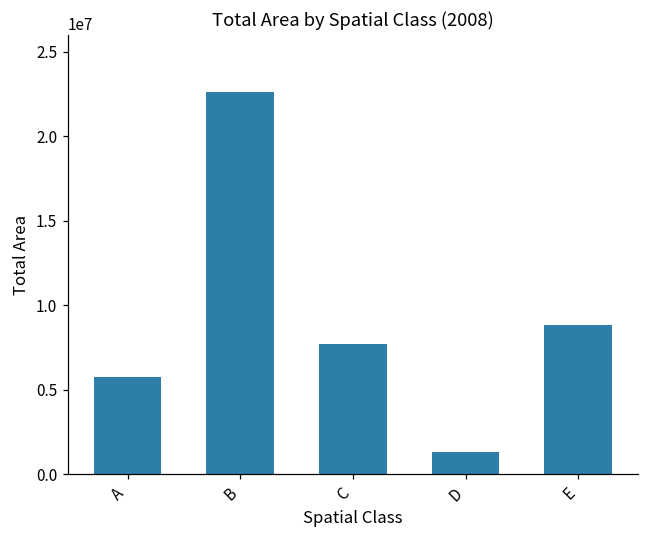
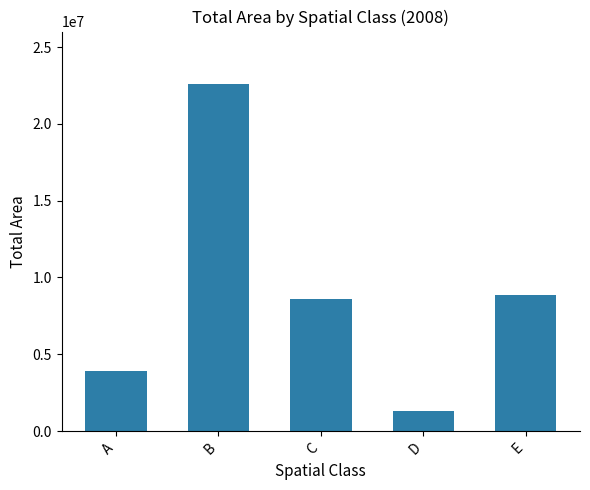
  {
-   "A": 5800000,
+   "A": 3900000,
    "B": 22600000,
-   "C": 7700000,
+   "C": 8600000,
    "D": 1300000,
    "E": 8900000
  }
